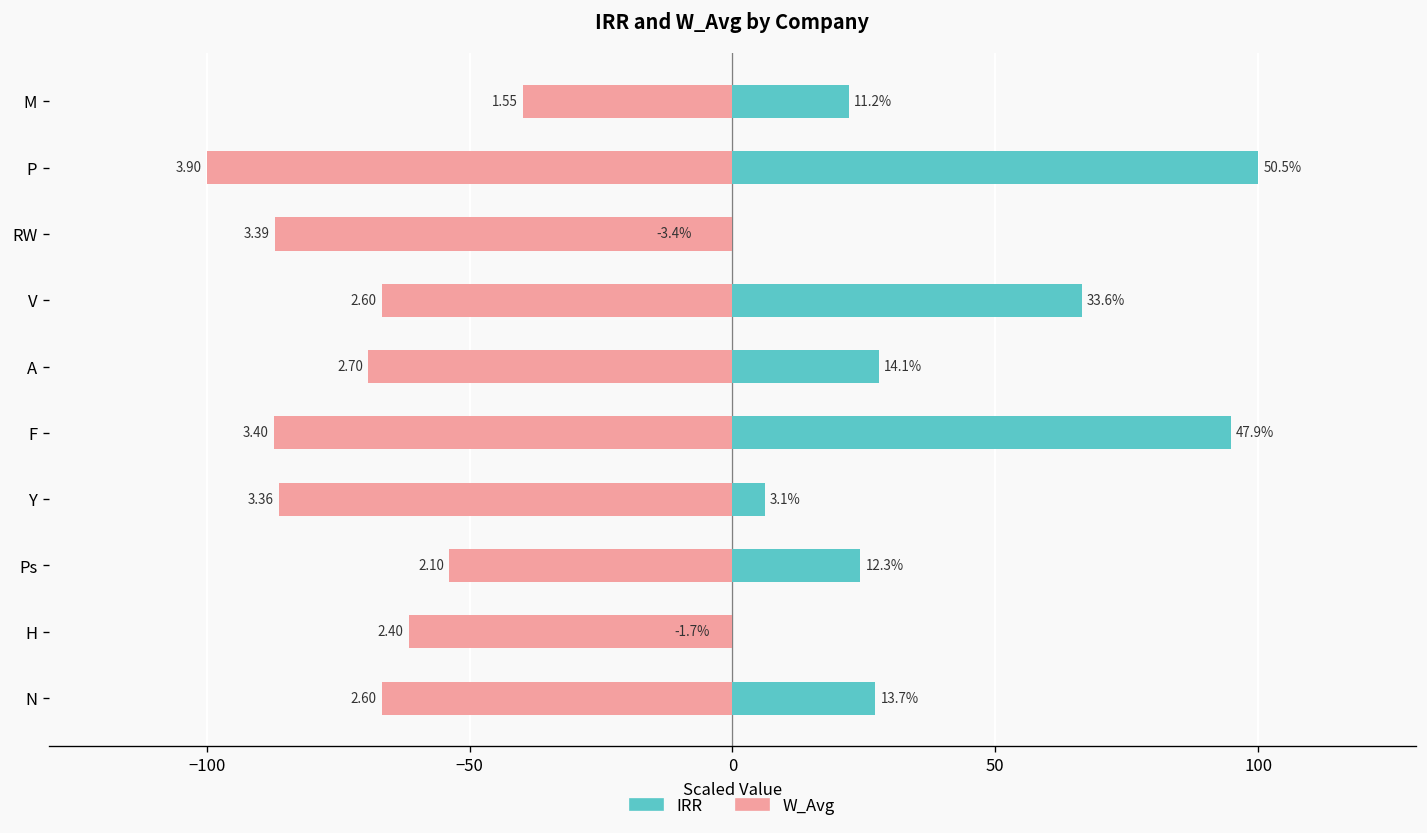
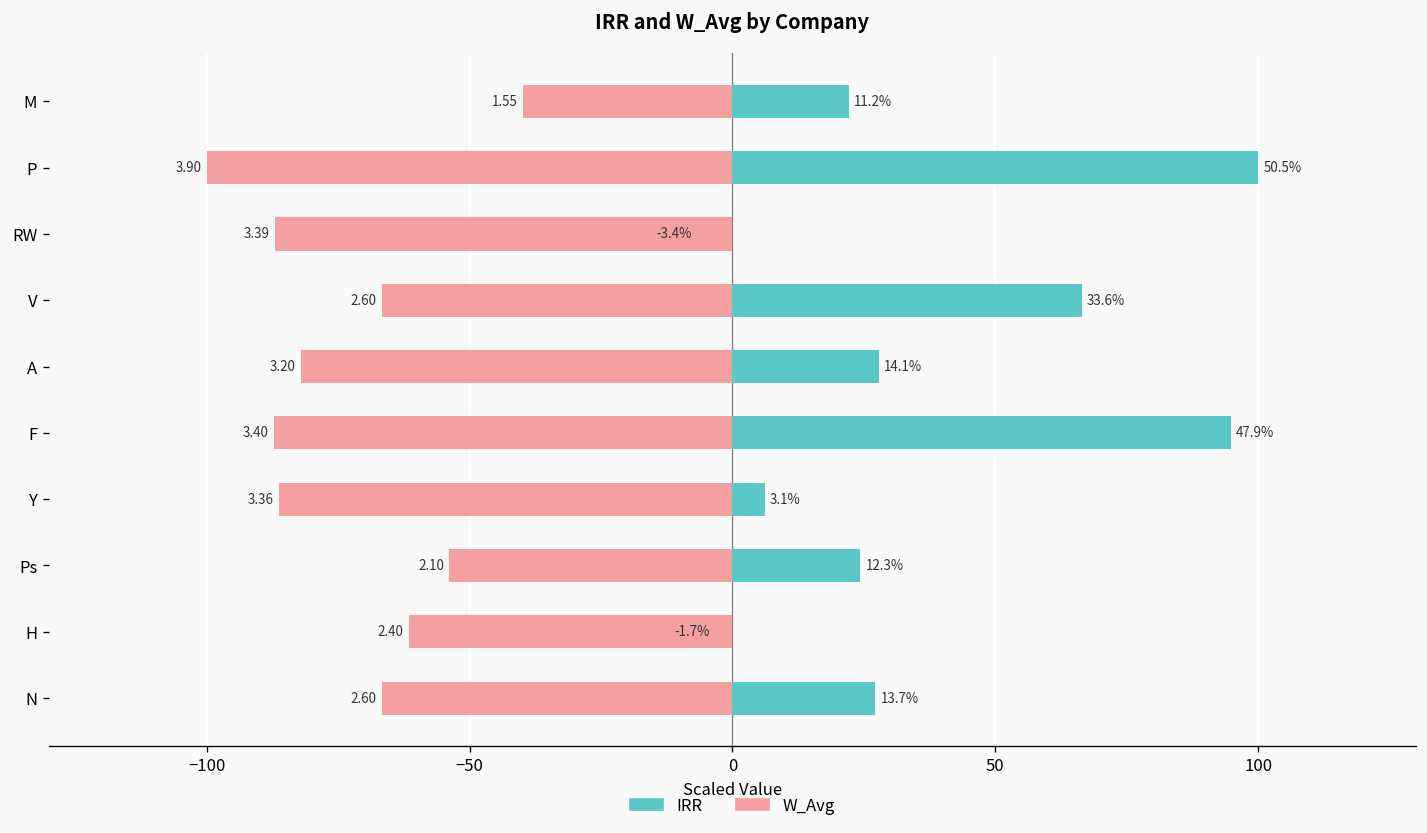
  {
    "W_Avg": {
-     "A": 2.70
+     "A": 3.20
    }
  }
